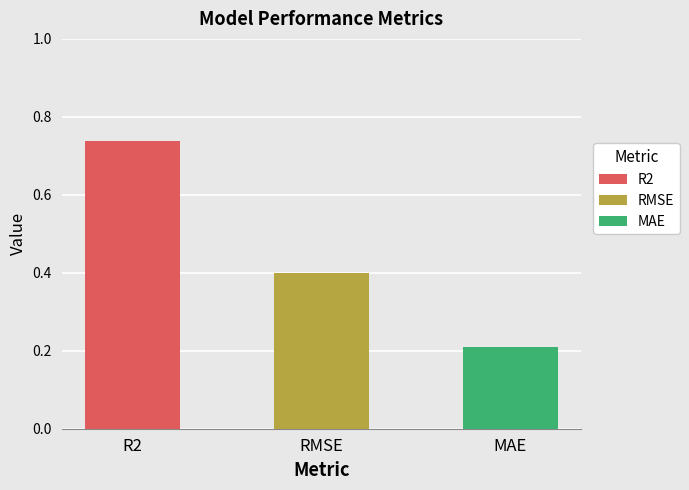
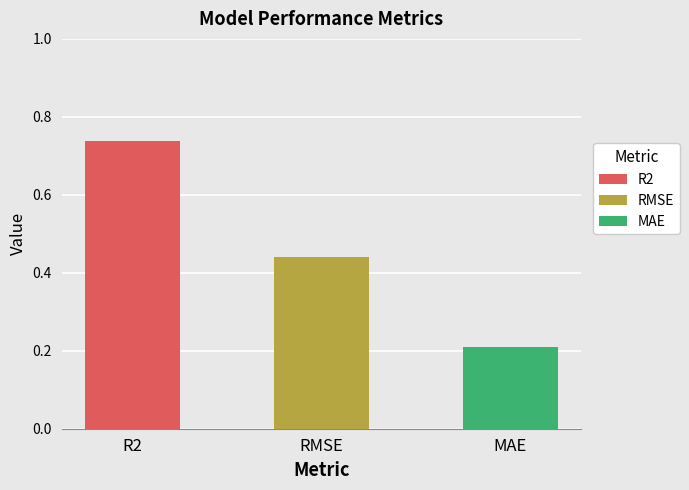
  {
    "R2": 0.74,
-   "RMSE": 0.40,
+   "RMSE": 0.44,
    "MAE": 0.21
  }
